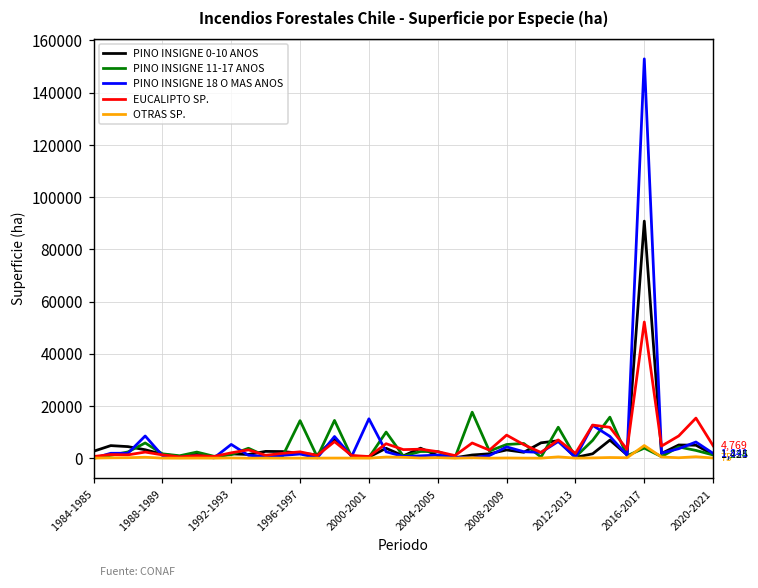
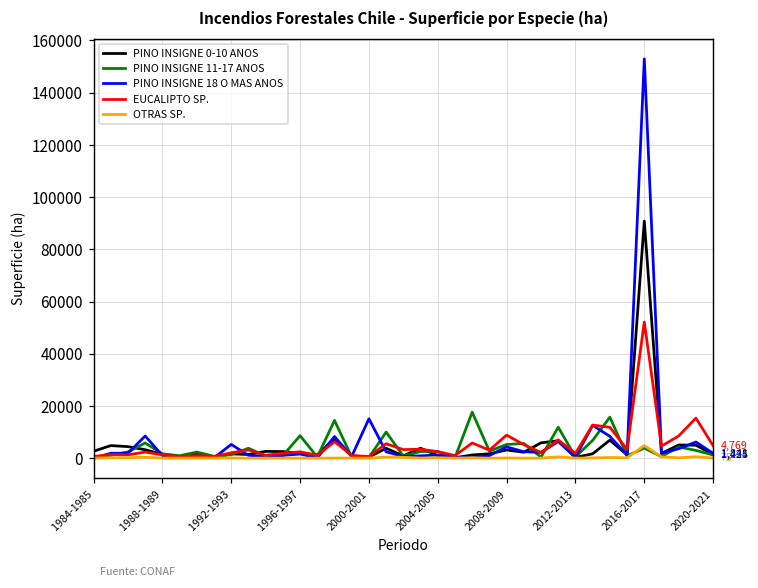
  {
    "PINO INSIGNE 0-10 ANOS": {
      "1984-1985": 3000,
      "2008-2009": 3000,
      "2016-2017": 91000
    },
    "PINO INSIGNE 11-17 ANOS": {
-     "1996-1997": 14000
+     "1996-1997": 9000
    },
    "PINO INSIGNE 18 O MAS ANOS": {
      "1992-1993": 5000,
      "2000-2001": 15000,
      "2016-2017": 153000
    },
    "EUCALIPTO SP.": {
      "2008-2009": 9000,
      "2012-2013": 2000,
      "2016-2017": 52000
    },
    "OTRAS SP.": {
      "1992-1993": 0,
      "1996-1997": 0,
      "2008-2009": 0
    }
  }
